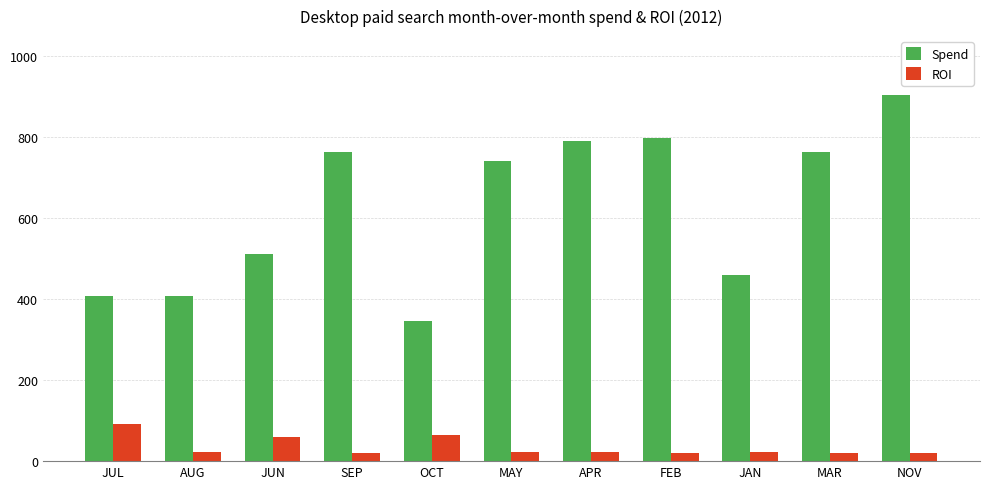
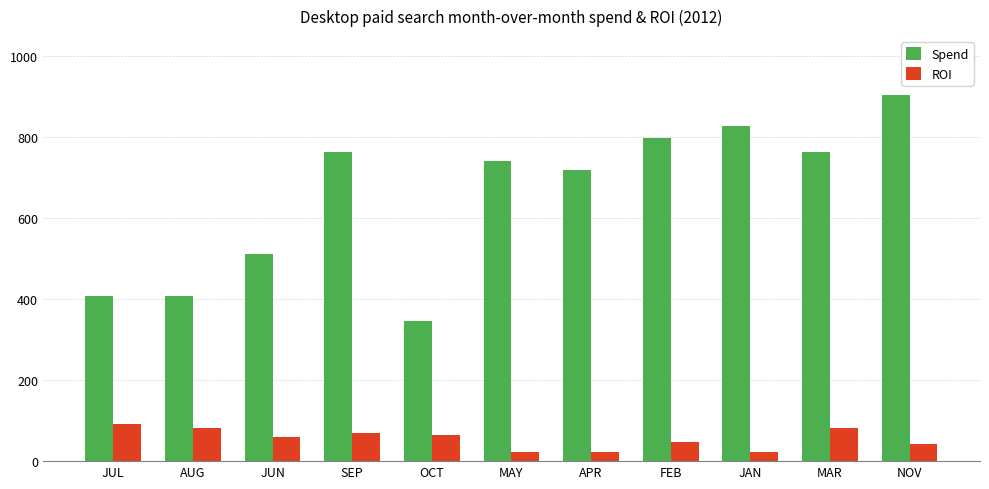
  {
    "Spend": {
      "JUL": 410,
      "AUG": 410,
      "JUN": 510,
      "SEP": 760,
      "OCT": 350,
      "MAY": 740,
-     "APR": 790,
+     "APR": 720,
      "FEB": 800,
-     "JAN": 460,
+     "JAN": 830,
      "MAR": 760,
      "NOV": 900
    },
    "ROI": {
      "JUL": 90,
-     "AUG": 20,
+     "AUG": 80,
      "JUN": 60,
-     "SEP": 20,
+     "SEP": 70,
      "OCT": 60,
      "MAY": 20,
      "APR": 20,
-     "FEB": 20,
+     "FEB": 50,
      "JAN": 20,
-     "MAR": 20,
-     "NOV": 20
+     "MAR": 80,
+     "NOV": 40
    }
  }
